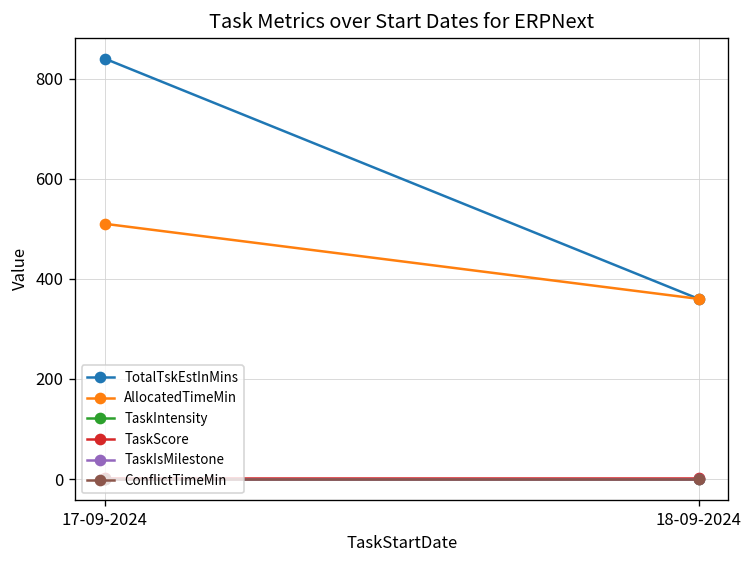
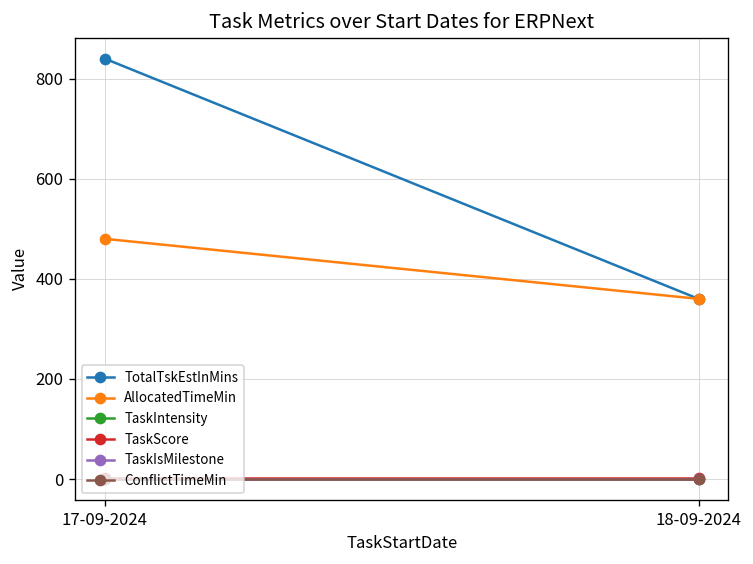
  {
    "TotalTskEstInMins": {
      "17-09-2024": 840
    },
    "AllocatedTimeMin": {
-     "17-09-2024": 510
+     "17-09-2024": 480
    }
  }
